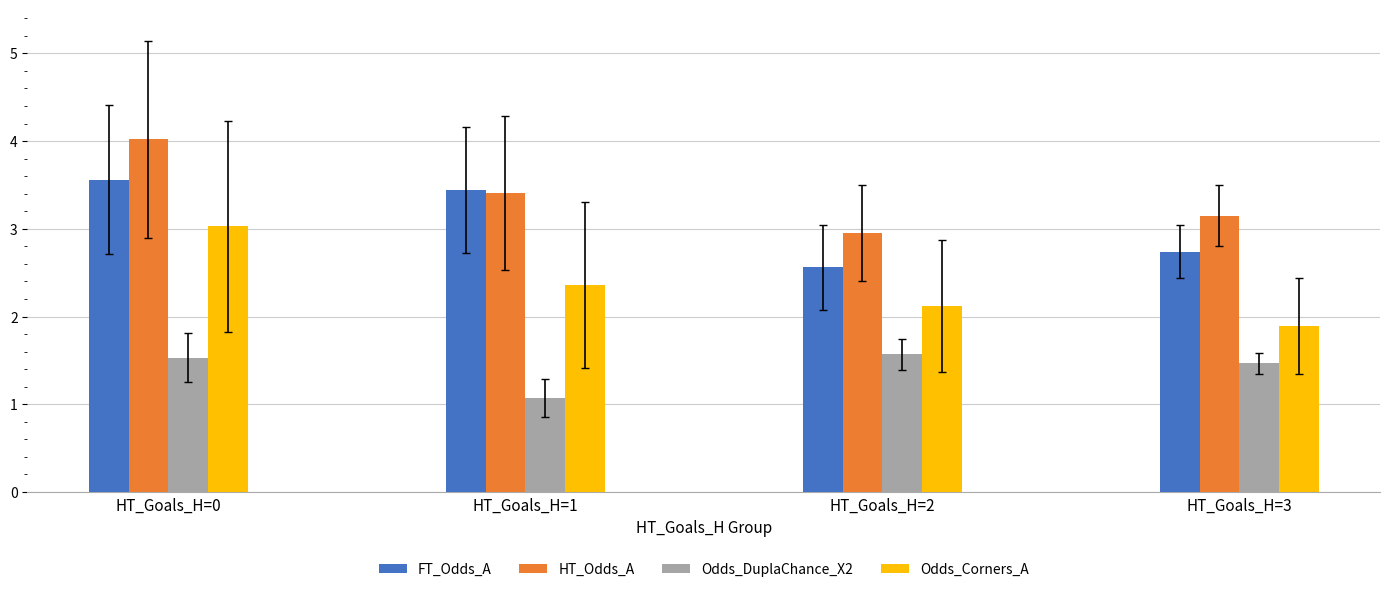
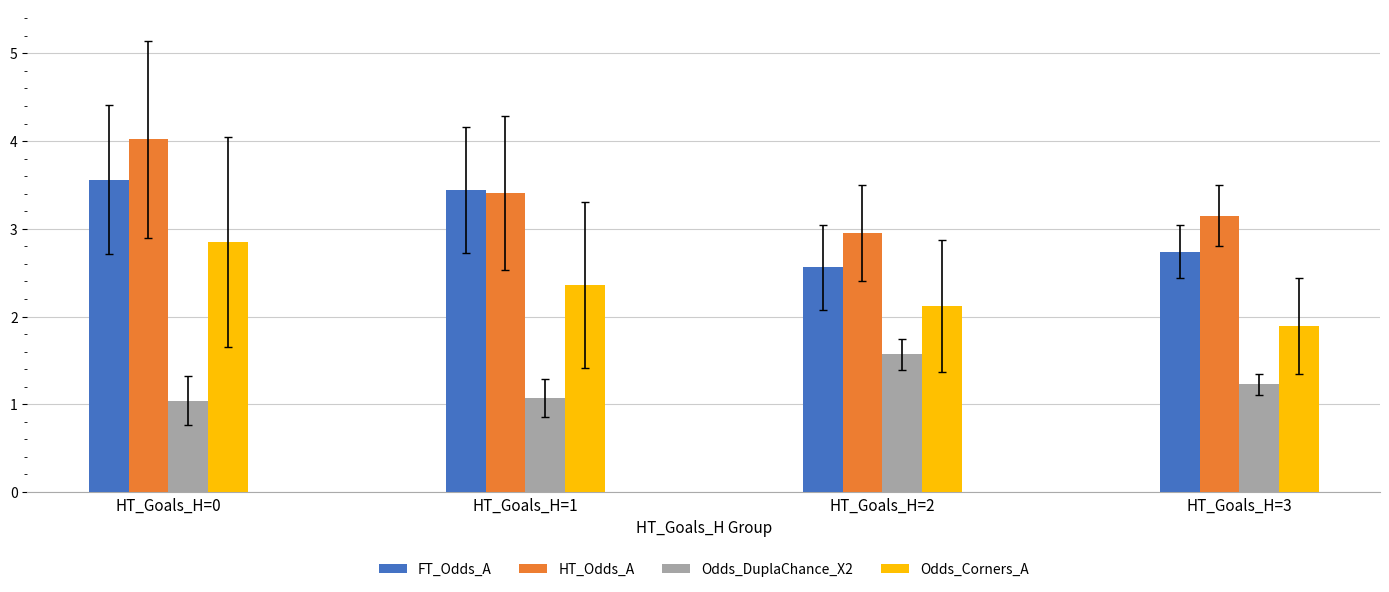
  {
    "HT_Odds_A": {
      "HT_Goals_H=0": 4.0,
      "HT_Goals_H=1": 3.4,
      "HT_Goals_H=2": 3.0,
      "HT_Goals_H=3": 3.2
    },
    "Odds_DuplaChance_X2": {
-     "HT_Goals_H=0": 1.5,
+     "HT_Goals_H=0": 1.0,
      "HT_Goals_H=1": 1.1,
      "HT_Goals_H=2": 1.6,
-     "HT_Goals_H=3": 1.5
+     "HT_Goals_H=3": 1.2
    },
    "Odds_Corners_A": {
-     "HT_Goals_H=0": 3.0,
+     "HT_Goals_H=0": 2.9,
      "HT_Goals_H=1": 2.4,
      "HT_Goals_H=2": 2.1,
      "HT_Goals_H=3": 1.9
    }
  }
